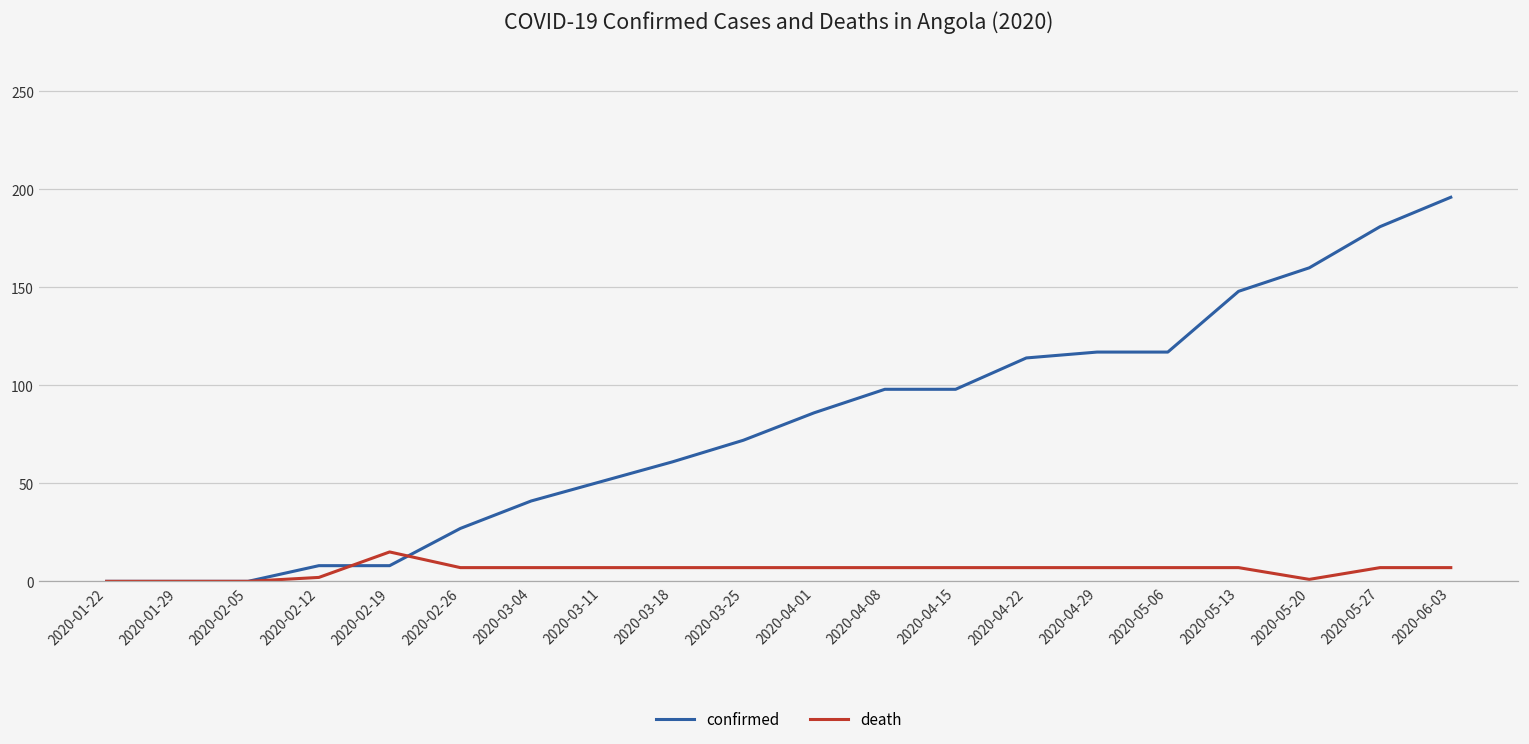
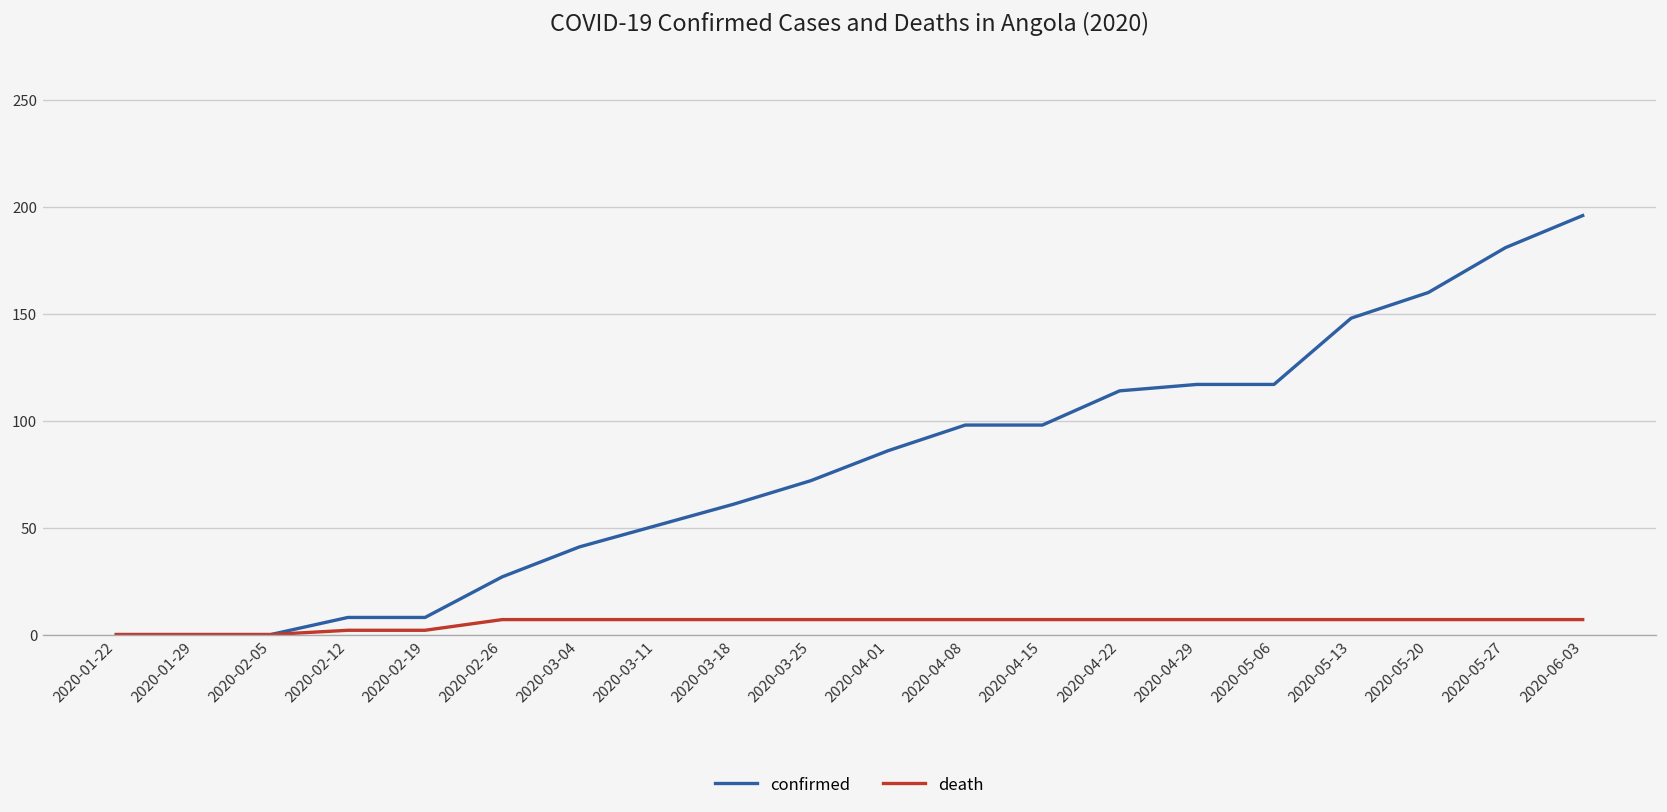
  {
    "confirmed": {
      "2020-02-12": 8,
      "2020-02-19": 8,
      "2020-02-26": 27,
      "2020-03-04": 41,
      "2020-03-11": 51,
      "2020-03-18": 61,
      "2020-03-25": 72,
      "2020-04-01": 86,
      "2020-04-08": 98,
      "2020-04-15": 98,
      "2020-04-22": 114,
      "2020-04-29": 117,
      "2020-05-06": 117,
      "2020-05-13": 148,
      "2020-05-20": 160,
      "2020-05-27": 181,
      "2020-06-03": 196
    },
    "death": {
      "2020-02-12": 2,
-     "2020-02-19": 15,
+     "2020-02-19": 2,
      "2020-02-26": 7,
      "2020-03-04": 7,
      "2020-03-11": 7,
      "2020-03-18": 7,
      "2020-03-25": 7,
      "2020-04-01": 7,
      "2020-04-08": 7,
      "2020-04-15": 7,
      "2020-04-22": 7,
      "2020-04-29": 7,
      "2020-05-06": 7,
      "2020-05-13": 7,
-     "2020-05-20": 1,
+     "2020-05-20": 7,
      "2020-05-27": 7,
      "2020-06-03": 7
    }
  }
